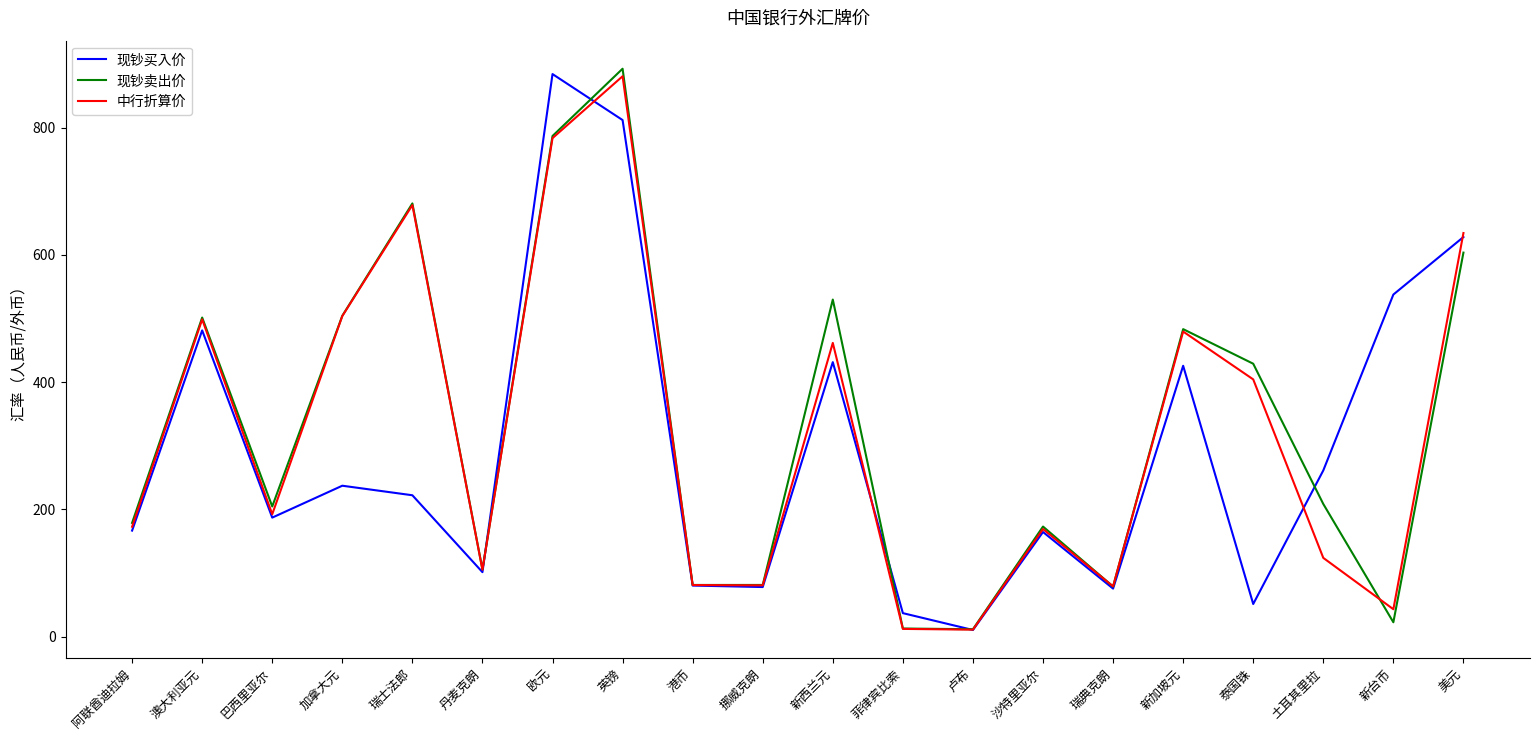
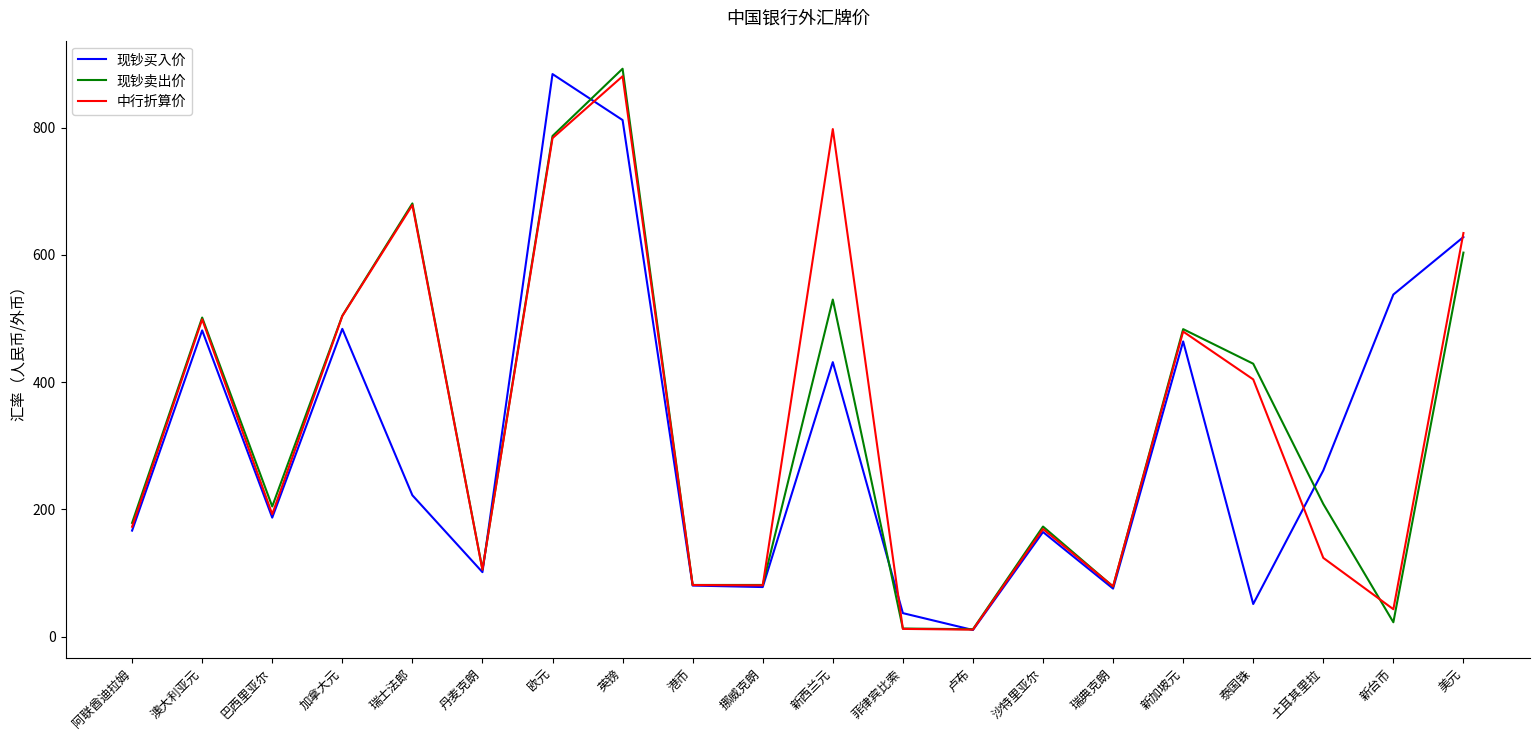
  {
    "现钞买入价": {
      "阿联酋迪拉姆": 170,
      "澳大利亚元": 480,
      "巴西里亚尔": 190,
-     "加拿大元": 240,
+     "加拿大元": 480,
      "瑞士法郎": 220,
      "欧元": 880,
      "英镑": 810,
      "新西兰元": 430,
      "菲律宾比索": 40,
      "沙特里亚尔": 160,
-     "新加坡元": 430,
+     "新加坡元": 460,
      "泰国铢": 50,
      "土耳其里拉": 260,
      "新台币": 540,
      "美元": 630
    },
    "现钞卖出价": {
      "阿联酋迪拉姆": 180,
      "巴西里亚尔": 200,
      "英镑": 890,
      "新西兰元": 530,
      "泰国铢": 430,
      "土耳其里拉": 210,
      "新台币": 20,
      "美元": 600
    },
    "中行折算价": {
      "阿联酋迪拉姆": 170,
      "巴西里亚尔": 190,
      "英镑": 880,
-     "新西兰元": 460,
+     "新西兰元": 800,
      "泰国铢": 400,
      "土耳其里拉": 120,
      "新台币": 40,
      "美元": 630
    }
  }
